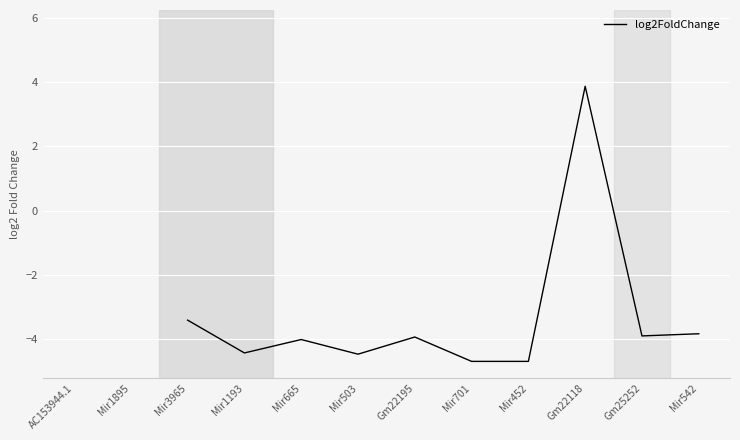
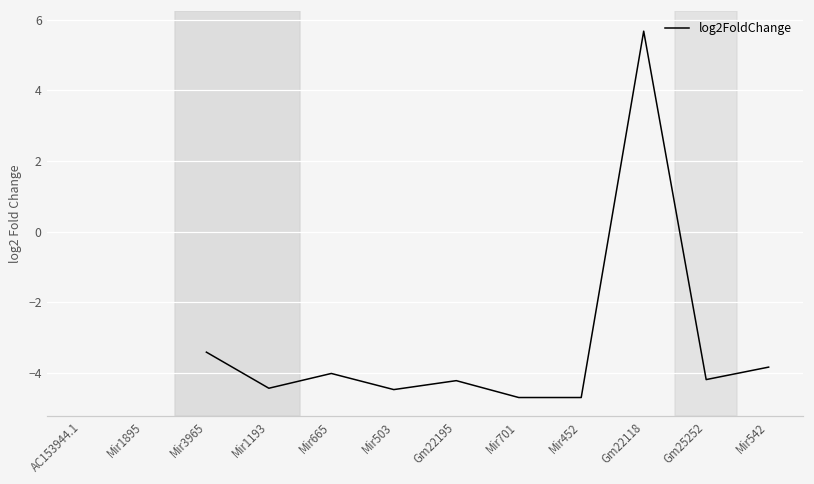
  {
    "AC153944.1": 5.7,
    "Mir3965": -3.4,
    "Mir1193": -4.4,
    "Mir665": -4.0,
    "Mir503": -4.5,
-   "Gm22195": -3.9,
+   "Gm22195": -4.2,
    "Mir701": -4.7,
    "Mir452": -4.7,
-   "Gm22118": 3.9,
-   "Gm25252": -3.9,
+   "Gm22118": 5.7,
+   "Gm25252": -4.2,
    "Mir542": -3.8
  }
